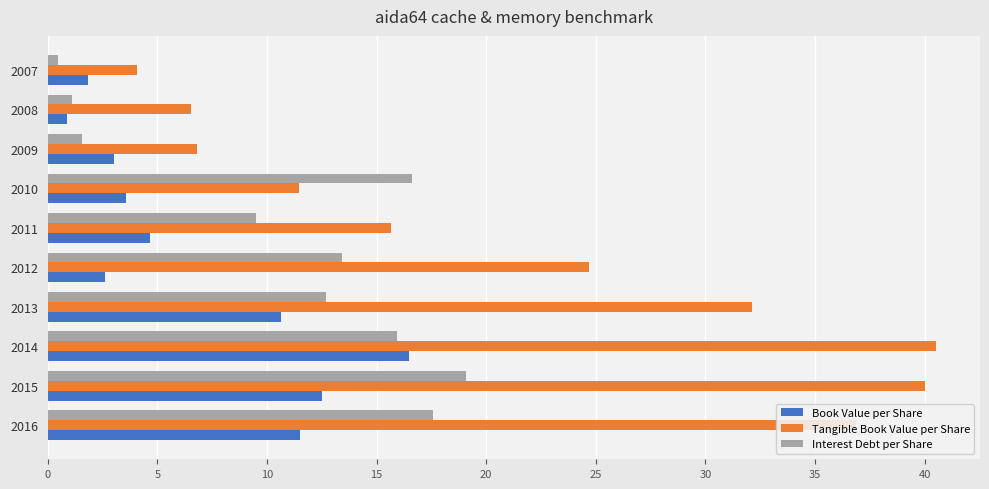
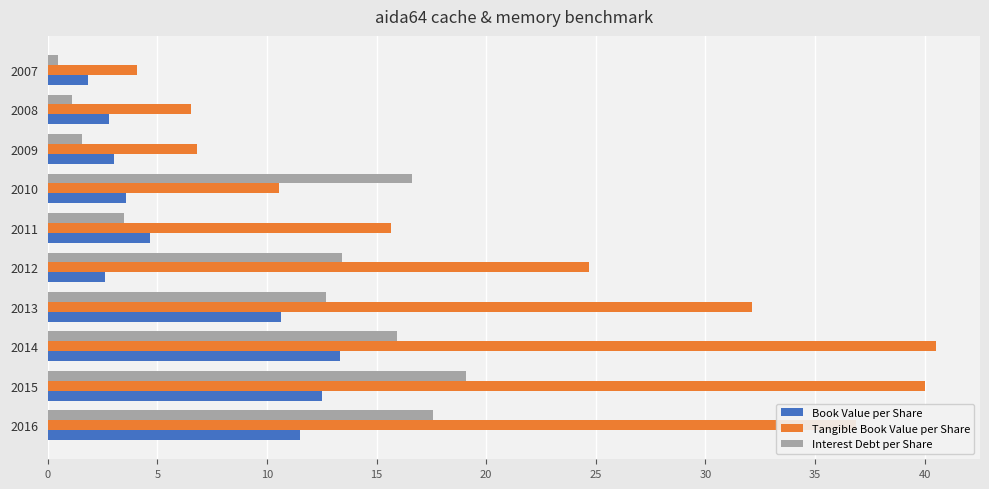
  {
    "Book Value per Share": {
      "2007": 1.9,
-     "2008": 0.9,
+     "2008": 2.8,
      "2009": 3.0,
      "2010": 3.6,
      "2011": 4.6,
      "2012": 2.6,
      "2013": 10.6,
-     "2014": 16.5,
+     "2014": 13.3,
      "2015": 12.5,
      "2016": 11.5
    },
    "Tangible Book Value per Share": {
      "2007": 4.1,
      "2008": 6.6,
      "2009": 6.8,
-     "2010": 11.4,
+     "2010": 10.6,
      "2011": 15.6,
      "2012": 24.7,
      "2013": 32.1,
      "2014": 40.5,
      "2015": 40.0
    },
    "Interest Debt per Share": {
      "2007": 0.5,
      "2008": 1.1,
      "2009": 1.5,
      "2010": 16.6,
-     "2011": 9.5,
+     "2011": 3.5,
      "2012": 13.4,
      "2013": 12.7,
      "2014": 15.9,
      "2015": 19.1,
      "2016": 17.6
    }
  }
